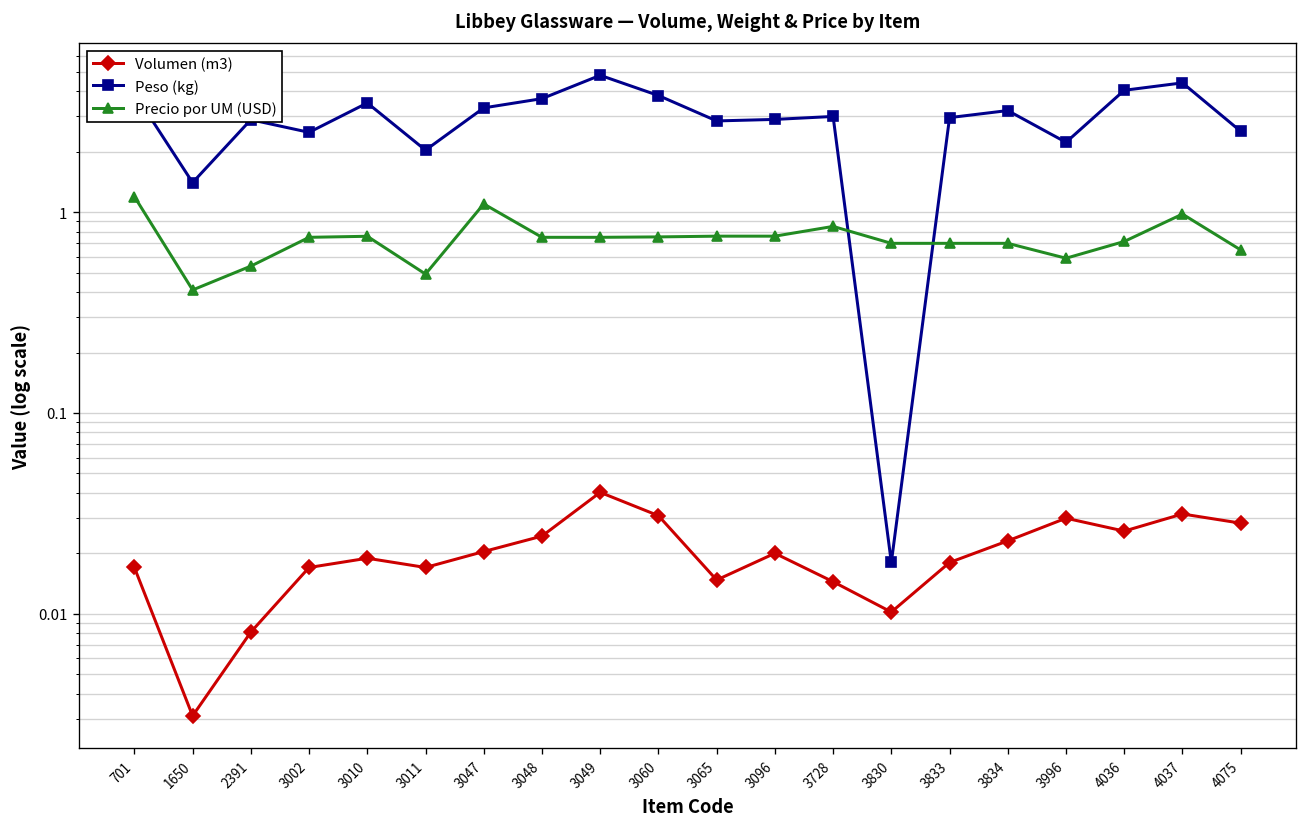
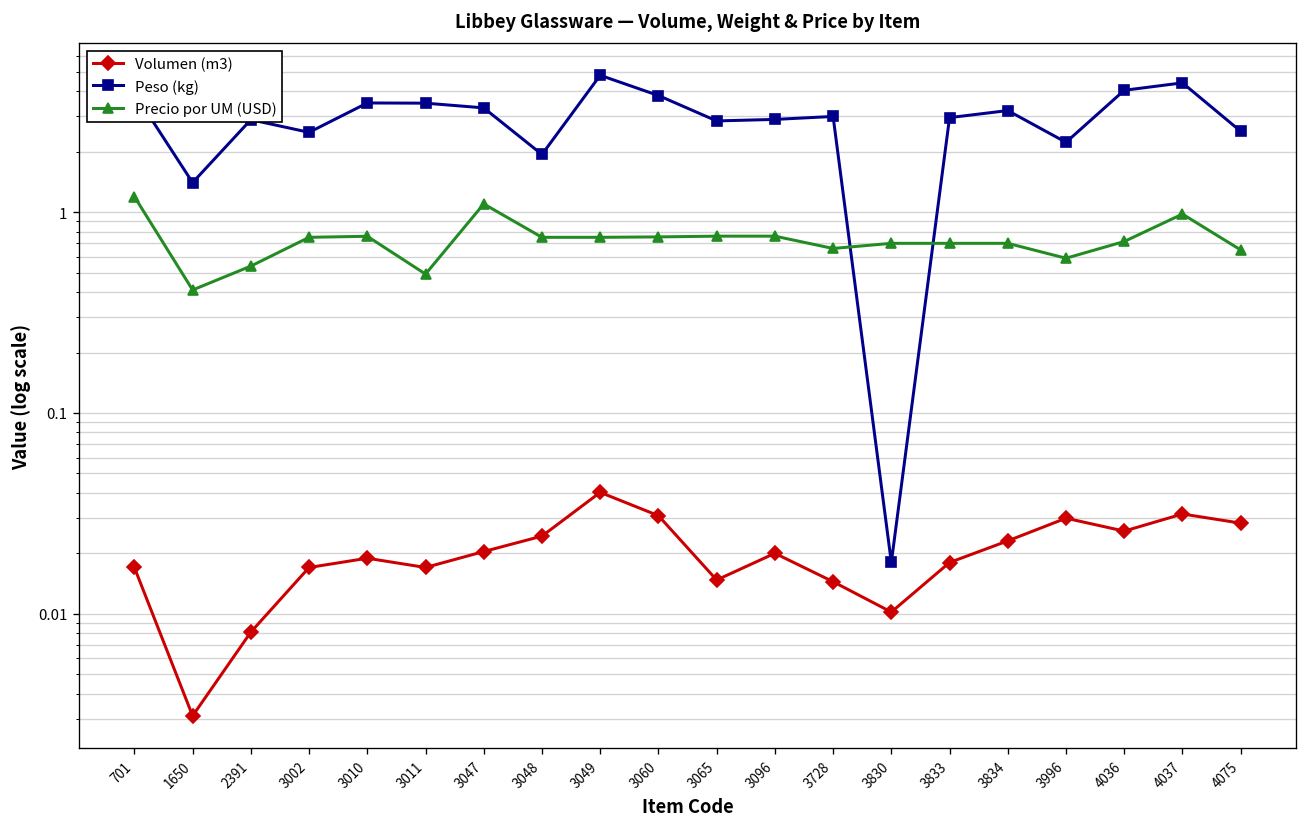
  {
    "Volumen (m3)": {
      "701": 0.017,
      "1650": 0.0031,
      "2391": 0.008,
      "3002": 0.017,
      "3010": 0.019,
      "3011": 0.017,
      "3047": 0.02,
      "3048": 0.024,
      "3049": 0.04,
      "3060": 0.03,
      "3065": 0.015,
      "3096": 0.02,
      "3728": 0.014,
      "3830": 0.01,
      "3833": 0.018,
      "3834": 0.023,
      "3996": 0.03,
      "4036": 0.026,
      "4037": 0.031,
      "4075": 0.028
    },
    "Peso (kg)": {
      "1650": 1.4,
      "3002": 2.5,
      "3010": 3.5,
-     "3011": 2.0,
+     "3011": 3.5,
      "3047": 3.3,
-     "3048": 3.7,
+     "3048": 1.9,
      "3049": 4.8,
      "3060": 3.8,
      "3065": 2.9,
      "3096": 2.9,
      "3728": 3.0,
      "3830": 0.018,
      "3833": 3.0,
      "3834": 3.2,
      "3996": 2.2,
      "4036": 4.1,
      "4037": 4.4,
      "4075": 2.5
    },
    "Precio por UM (USD)": {
      "701": 1.2,
      "1650": 0.41,
      "2391": 0.54,
      "3002": 0.8,
      "3010": 0.8,
      "3011": 0.49,
      "3047": 1.1,
      "3048": 0.8,
      "3049": 0.8,
      "3060": 0.8,
      "3065": 0.8,
      "3096": 0.8,
-     "3728": 0.9,
+     "3728": 0.66,
      "3830": 0.70,
      "3833": 0.70,
      "3834": 0.70,
      "3996": 0.59,
      "4036": 0.72,
      "4037": 1.0,
      "4075": 0.65
    }
  }
